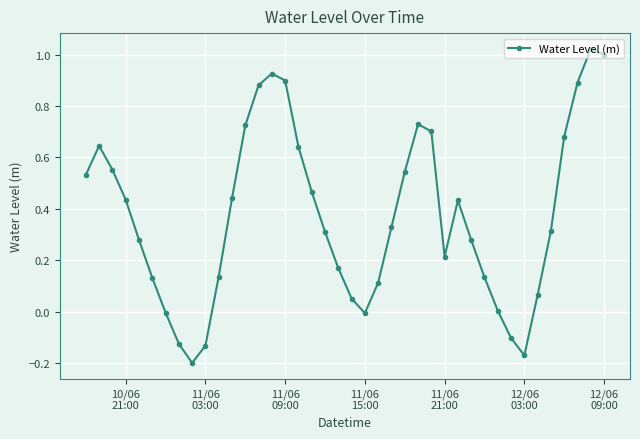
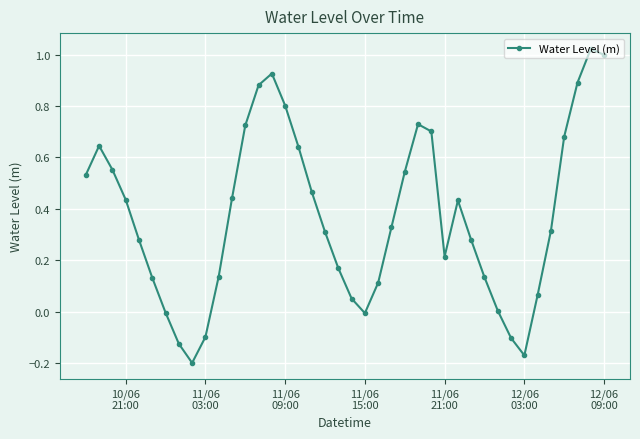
  {
    "10/06 21:00": 0.44,
-   "11/06 03:00": -0.13,
-   "11/06 09:00": 0.90,
+   "11/06 03:00": -0.10,
+   "11/06 09:00": 0.80,
    "11/06 15:00": -0.01,
    "11/06 21:00": 0.21,
    "12/06 03:00": -0.17
  }
